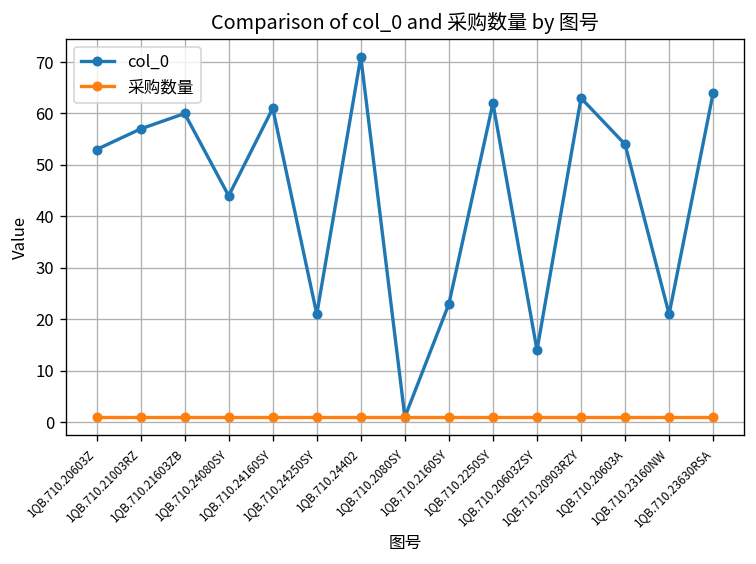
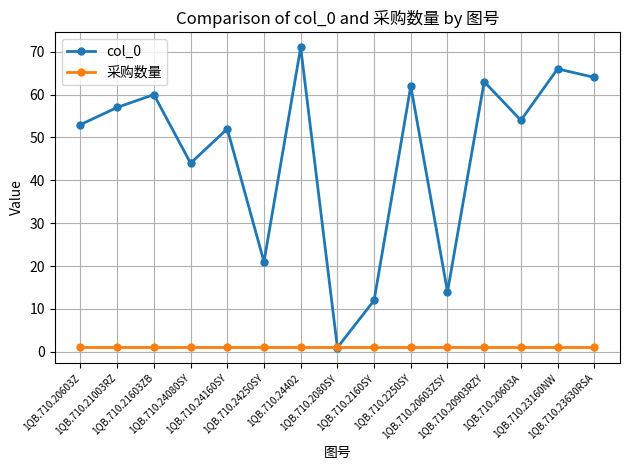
  {
    "col_0": {
      "1QB.710.20603Z": 53,
      "1QB.710.21003RZ": 57,
      "1QB.710.21603ZB": 60,
      "1QB.710.24080SY": 44,
-     "1QB.710.24160SY": 61,
+     "1QB.710.24160SY": 52,
      "1QB.710.24250SY": 21,
      "1QB.710.24402": 71,
-     "1QB.710.2160SY": 23,
+     "1QB.710.2160SY": 12,
      "1QB.710.2250SY": 62,
      "1QB.710.20603ZSY": 14,
      "1QB.710.20903RZY": 63,
      "1QB.710.20603A": 54,
-     "1QB.710.23160NW": 21,
+     "1QB.710.23160NW": 66,
      "1QB.710.23630RSA": 64
    },
    "采购数量": {
      "1QB.710.20603Z": 1,
      "1QB.710.21003RZ": 1,
      "1QB.710.21603ZB": 1,
      "1QB.710.24080SY": 1,
      "1QB.710.24160SY": 1,
      "1QB.710.24250SY": 1,
      "1QB.710.24402": 1,
      "1QB.710.2160SY": 1,
      "1QB.710.2250SY": 1,
      "1QB.710.20603ZSY": 1,
      "1QB.710.20903RZY": 1,
      "1QB.710.20603A": 1,
      "1QB.710.23160NW": 1,
      "1QB.710.23630RSA": 1
    }
  }
